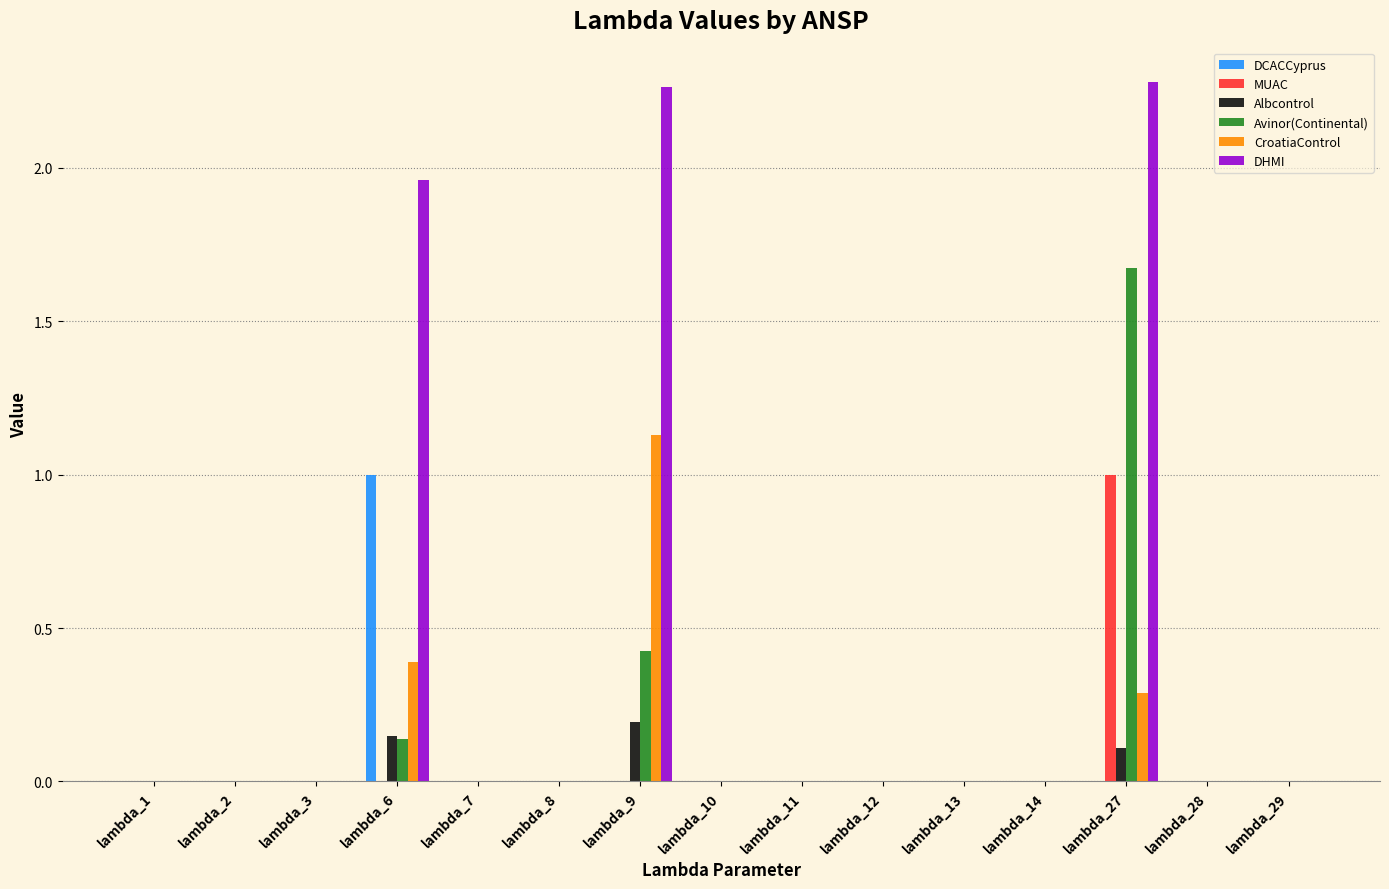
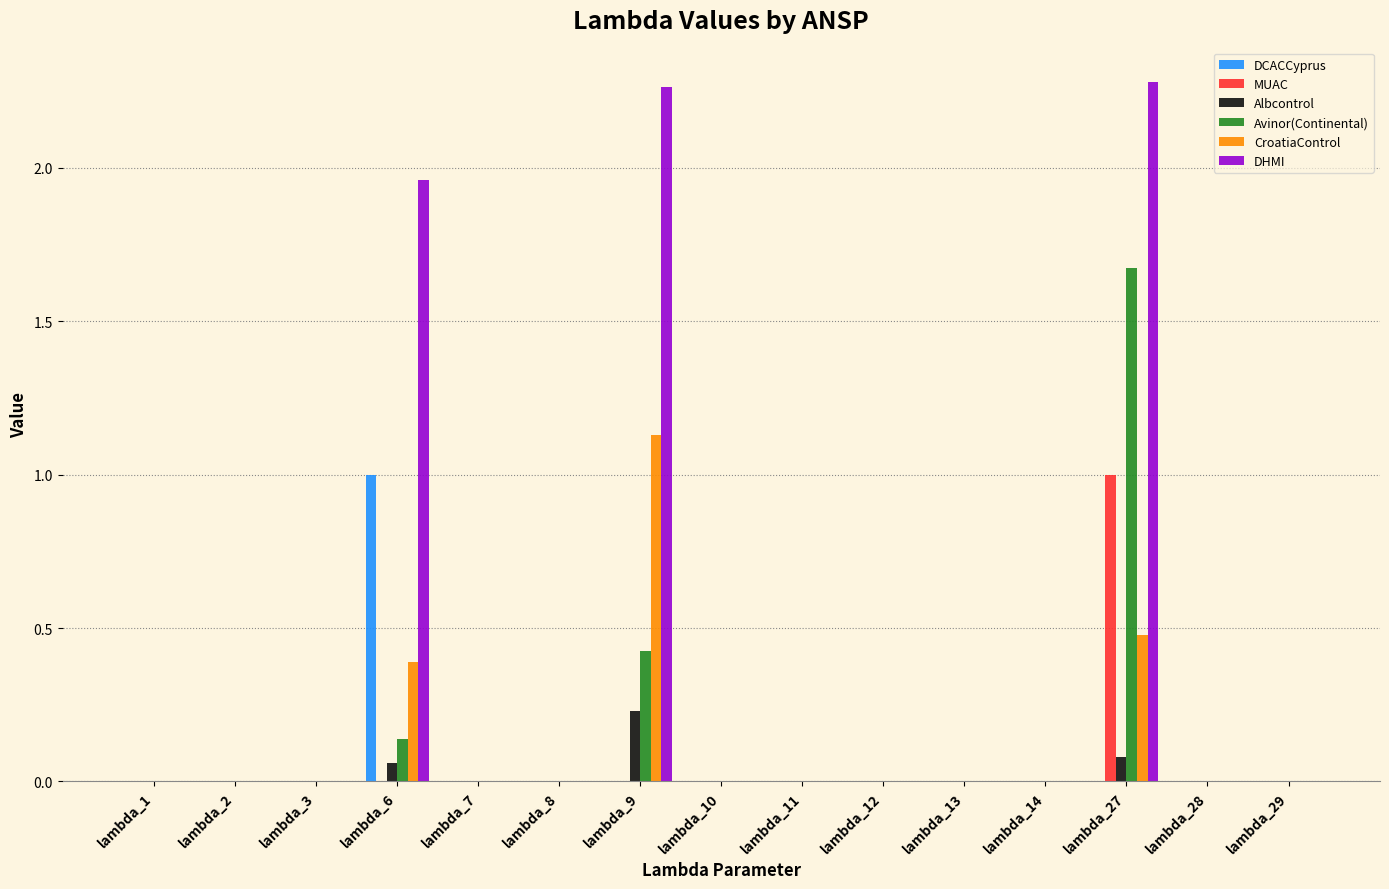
  {
    "DCACCyprus": {
      "lambda_1": 0.00,
      "lambda_2": 0.00,
      "lambda_3": 0.00,
      "lambda_6": 1.00,
      "lambda_7": 0.00,
      "lambda_8": 0.00,
      "lambda_9": 0.00,
      "lambda_10": 0.00,
      "lambda_11": 0.00,
      "lambda_12": 0.00,
      "lambda_13": 0.00,
      "lambda_14": 0.00,
      "lambda_27": 0.00,
      "lambda_28": 0.00,
      "lambda_29": 0.00
    },
    "MUAC": {
      "lambda_1": 0.00,
      "lambda_2": 0.00,
      "lambda_3": 0.00,
      "lambda_6": 0.00,
      "lambda_7": 0.00,
      "lambda_8": 0.00,
      "lambda_9": 0.00,
      "lambda_10": 0.00,
      "lambda_11": 0.00,
      "lambda_12": 0.00,
      "lambda_13": 0.00,
      "lambda_14": 0.00,
      "lambda_27": 1.00,
      "lambda_28": 0.00,
      "lambda_29": 0.00
    },
    "Albcontrol": {
      "lambda_1": 0.00,
      "lambda_2": 0.00,
      "lambda_3": 0.00,
-     "lambda_6": 0.15,
+     "lambda_6": 0.06,
      "lambda_7": 0.00,
      "lambda_8": 0.00,
-     "lambda_9": 0.19,
+     "lambda_9": 0.23,
      "lambda_10": 0.00,
      "lambda_11": 0.00,
      "lambda_12": 0.00,
      "lambda_13": 0.00,
      "lambda_14": 0.00,
-     "lambda_27": 0.11,
+     "lambda_27": 0.08,
      "lambda_28": 0.00,
      "lambda_29": 0.00
    },
    "Avinor(Continental)": {
      "lambda_1": 0.00,
      "lambda_2": 0.00,
      "lambda_3": 0.00,
      "lambda_6": 0.14,
      "lambda_7": 0.00,
      "lambda_8": 0.00,
      "lambda_9": 0.42,
      "lambda_10": 0.00,
      "lambda_11": 0.00,
      "lambda_12": 0.00,
      "lambda_13": 0.00,
      "lambda_14": 0.00,
      "lambda_27": 1.67,
      "lambda_28": 0.00,
      "lambda_29": 0.00
    },
    "CroatiaControl": {
      "lambda_1": 0.00,
      "lambda_2": 0.00,
      "lambda_3": 0.00,
      "lambda_6": 0.39,
      "lambda_7": 0.00,
      "lambda_8": 0.00,
      "lambda_9": 1.13,
      "lambda_10": 0.00,
      "lambda_11": 0.00,
      "lambda_12": 0.00,
      "lambda_13": 0.00,
      "lambda_14": 0.00,
-     "lambda_27": 0.29,
+     "lambda_27": 0.48,
      "lambda_28": 0.00,
      "lambda_29": 0.00
    },
    "DHMI": {
      "lambda_1": 0.00,
      "lambda_2": 0.00,
      "lambda_3": 0.00,
      "lambda_6": 1.96,
      "lambda_7": 0.00,
      "lambda_8": 0.00,
      "lambda_9": 2.26,
      "lambda_10": 0.00,
      "lambda_11": 0.00,
      "lambda_12": 0.00,
      "lambda_13": 0.00,
      "lambda_14": 0.00,
      "lambda_27": 2.28,
      "lambda_28": 0.00,
      "lambda_29": 0.00
    }
  }
